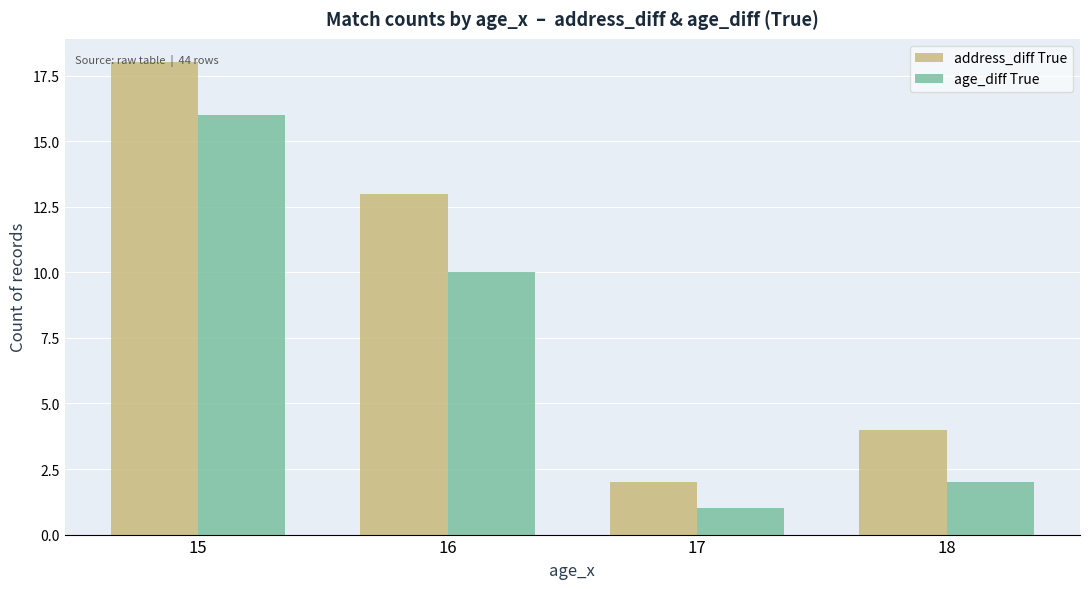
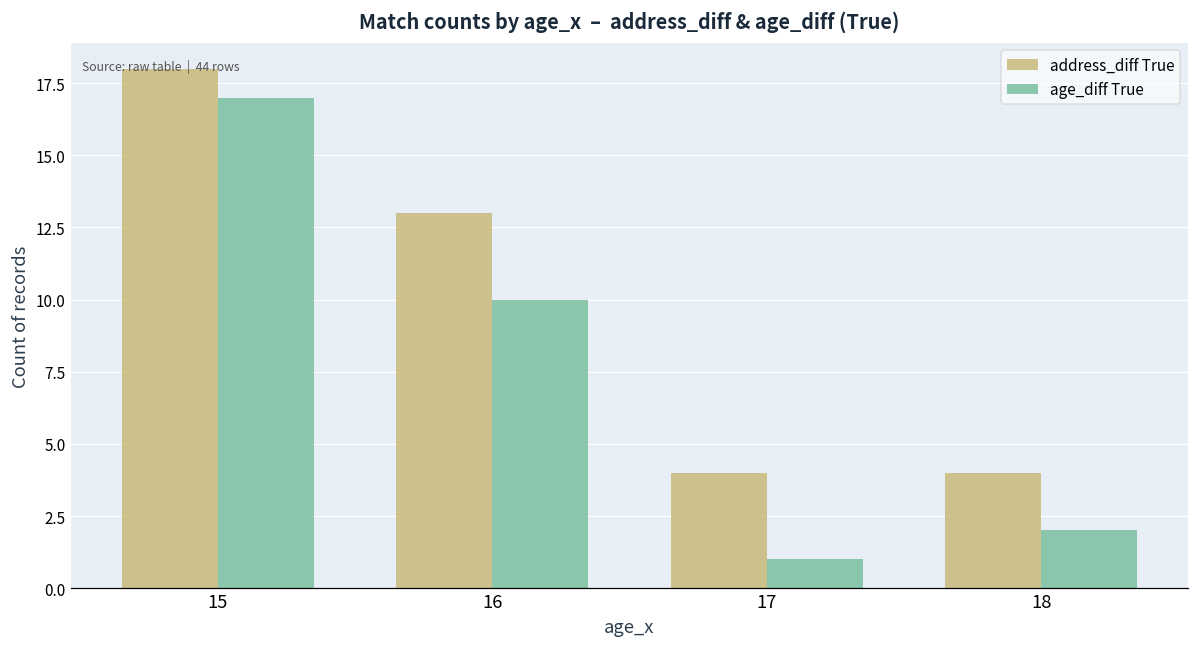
  {
    "address_diff True": {
      "16": 13,
-     "17": 2,
+     "17": 4,
      "18": 4
    },
    "age_diff True": {
-     "15": 16,
+     "15": 17,
      "16": 10,
      "17": 1,
      "18": 2
    }
  }
